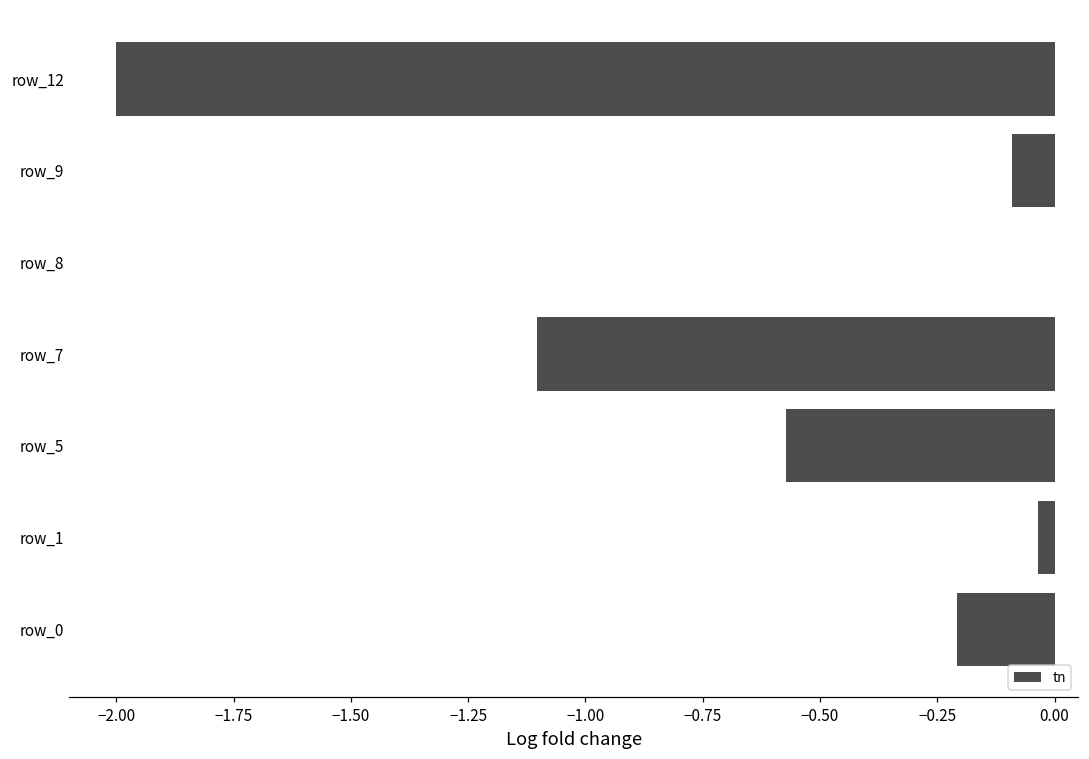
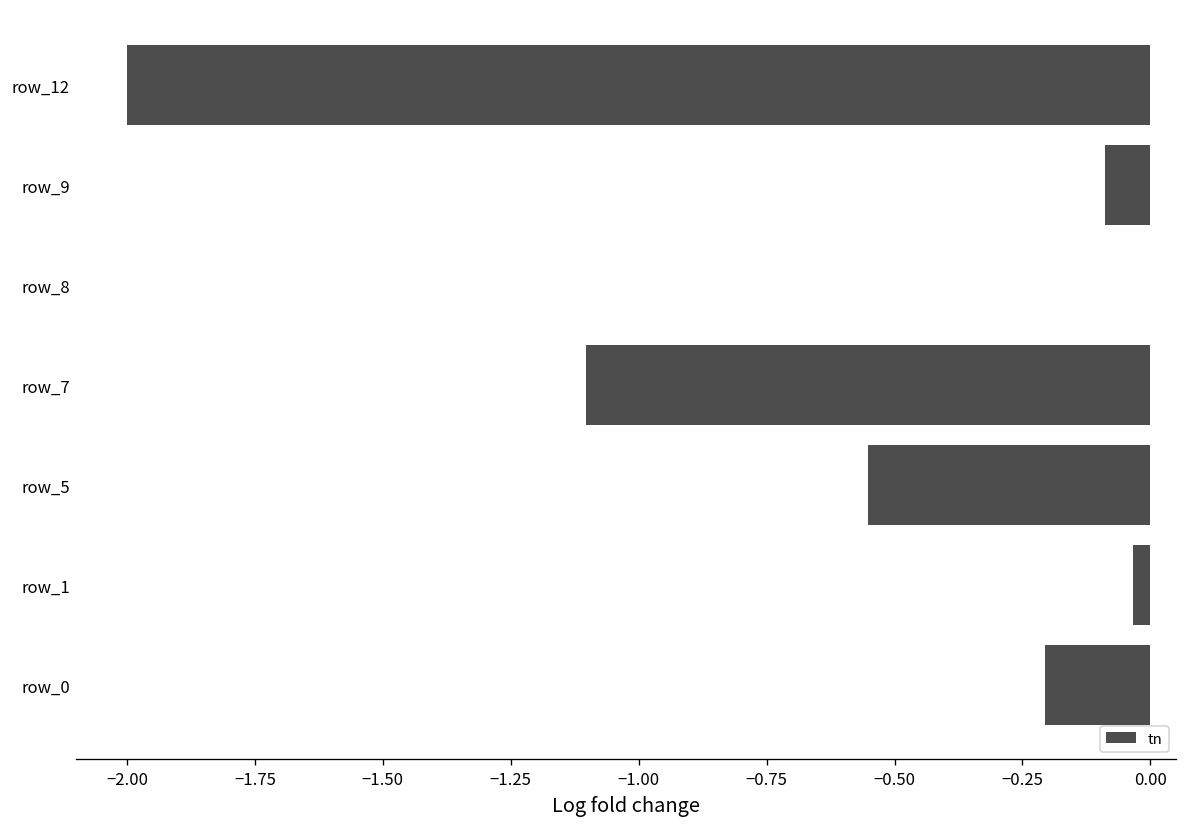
  {
    "row_12": -2.00,
    "row_9": -0.09,
    "row_8": 0.00,
    "row_7": -1.10,
-   "row_5": -0.57,
+   "row_5": -0.55,
    "row_1": -0.03,
    "row_0": -0.21
  }
